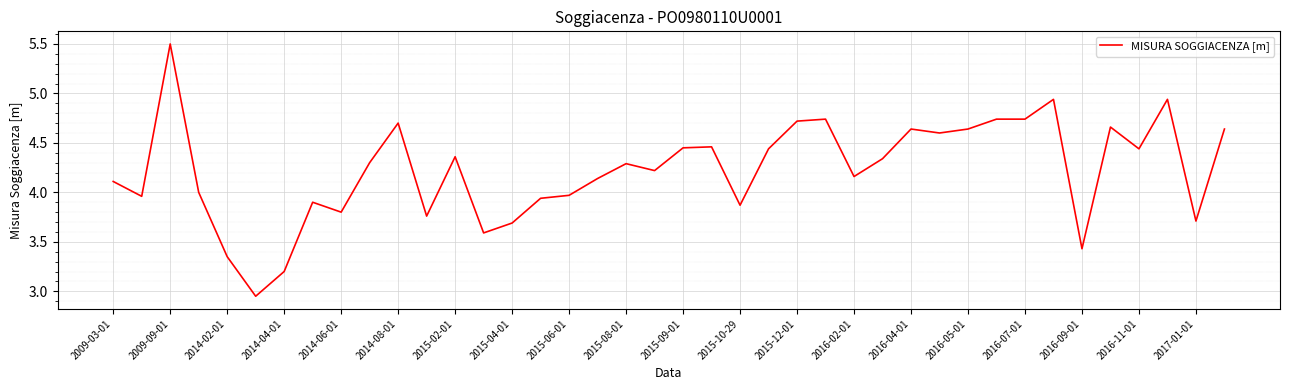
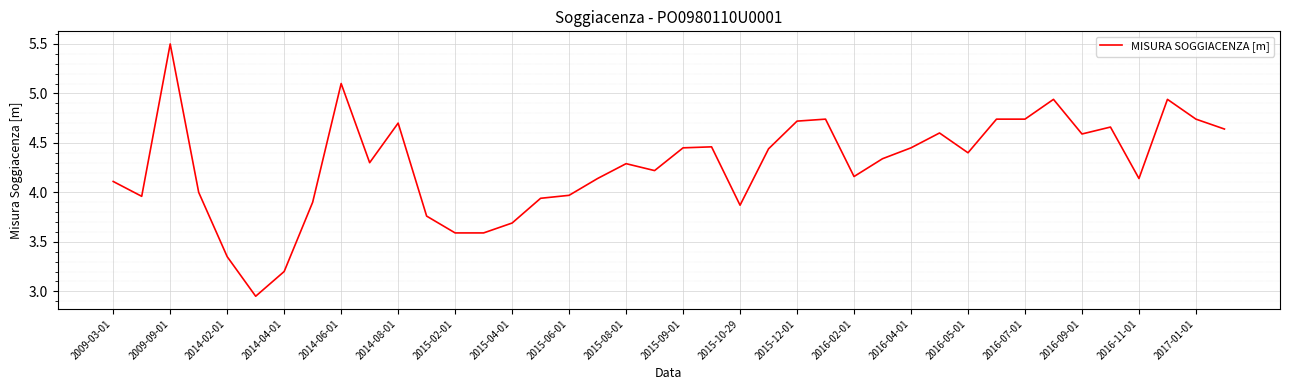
  {
    "2009-03-01": 4.1,
    "2009-09-01": 5.5,
    "2014-02-01": 3.4,
    "2014-04-01": 3.2,
-   "2014-06-01": 3.8,
+   "2014-06-01": 5.1,
    "2014-08-01": 4.7,
-   "2015-02-01": 4.4,
+   "2015-02-01": 3.6,
    "2015-04-01": 3.7,
    "2015-06-01": 4.0,
    "2015-08-01": 4.3,
    "2015-09-01": 4.5,
    "2015-10-29": 3.9,
    "2015-12-01": 4.7,
    "2016-02-01": 4.2,
-   "2016-04-01": 4.6,
-   "2016-05-01": 4.6,
+   "2016-04-01": 4.5,
+   "2016-05-01": 4.4,
    "2016-07-01": 4.7,
-   "2016-09-01": 3.4,
-   "2016-11-01": 4.4,
-   "2017-01-01": 3.7
+   "2016-09-01": 4.6,
+   "2016-11-01": 4.1,
+   "2017-01-01": 4.7
  }
